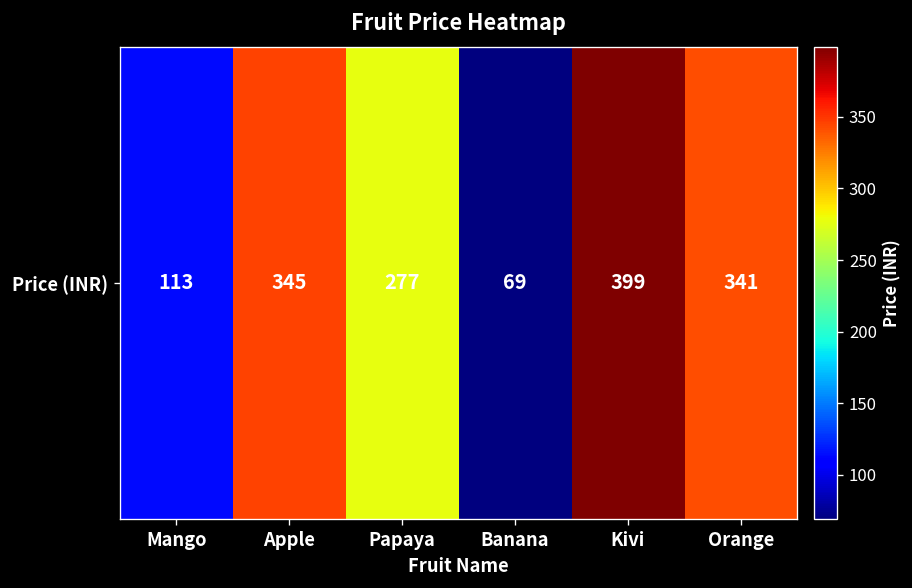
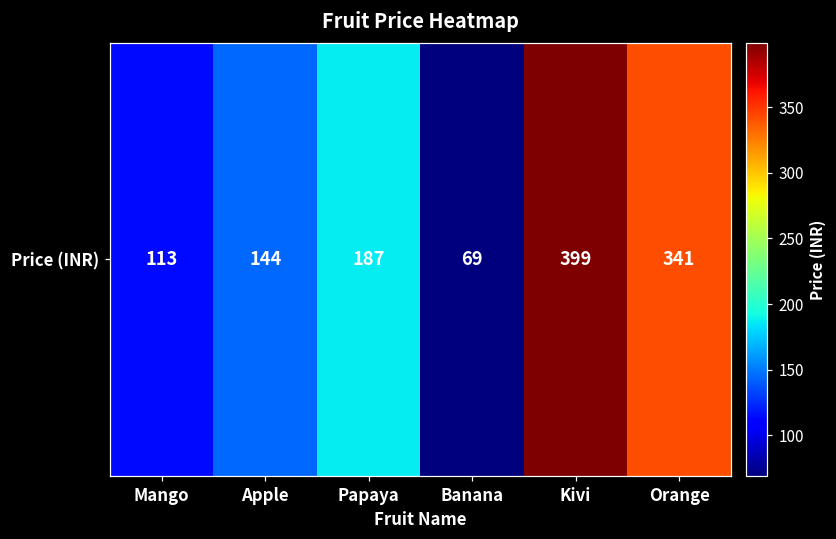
  {
    "Price (INR)": {
      "Mango": 113,
-     "Apple": 345,
-     "Papaya": 277,
+     "Apple": 144,
+     "Papaya": 187,
      "Banana": 69,
      "Kivi": 399,
      "Orange": 341
    }
  }
